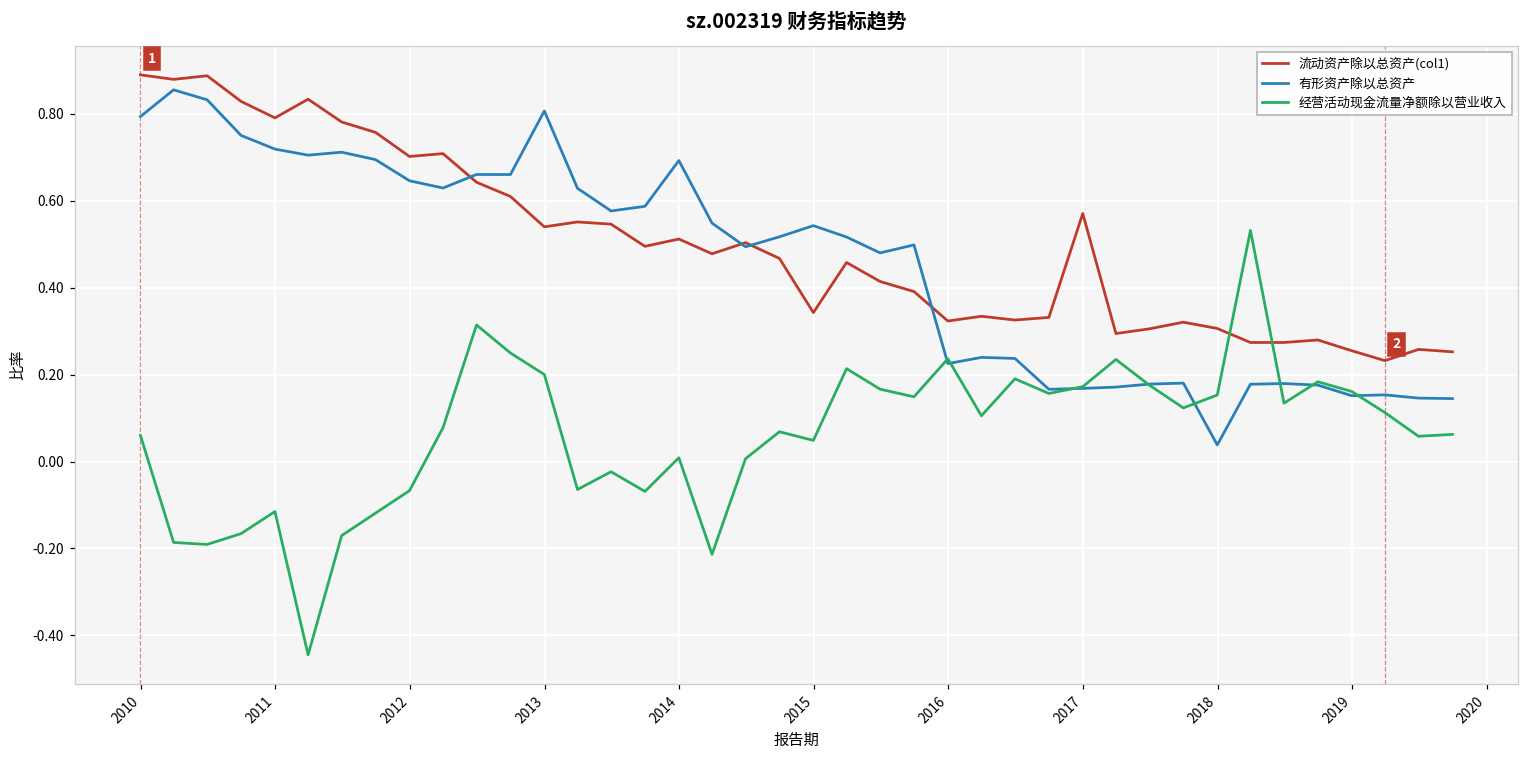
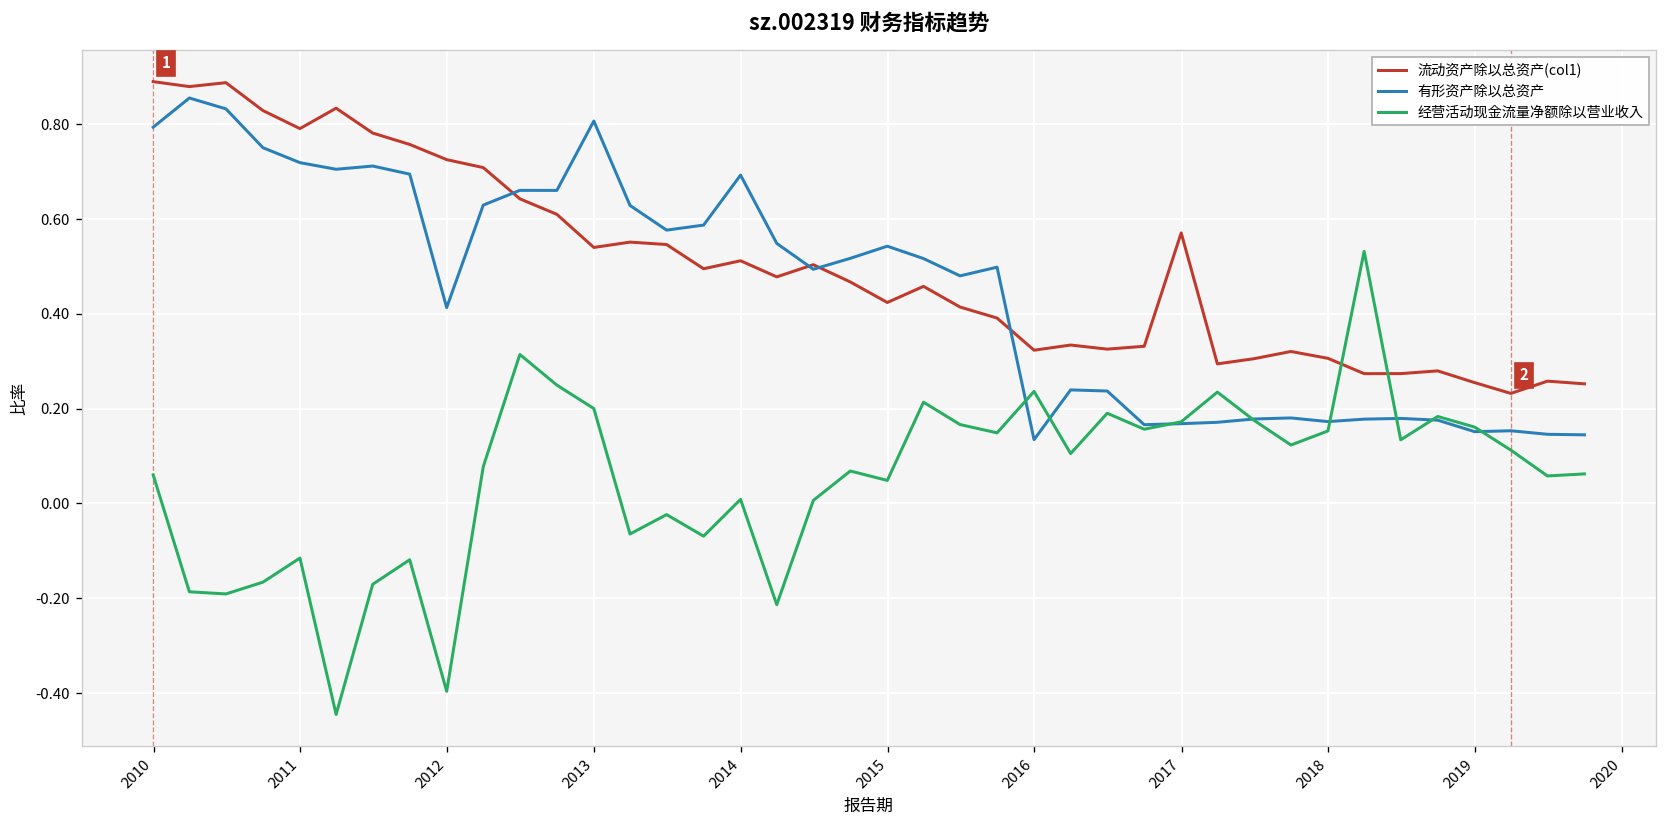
  {
    "流动资产除以总资产(col1)": {
      "2011": 0.79,
-     "2012": 0.70,
+     "2012": 0.73,
      "2013": 0.54,
      "2014": 0.51,
-     "2015": 0.34,
+     "2015": 0.42,
      "2016": 0.32,
      "2017": 0.57,
      "2018": 0.31,
      "2019": 0.25
    },
    "有形资产除以总资产": {
      "2010": 0.79,
      "2011": 0.72,
-     "2012": 0.65,
+     "2012": 0.41,
      "2013": 0.81,
      "2014": 0.69,
      "2015": 0.54,
-     "2016": 0.23,
-     "2018": 0.04,
+     "2016": 0.13,
+     "2018": 0.17,
      "2019": 0.15
    },
    "经营活动现金流量净额除以营业收入": {
      "2010": 0.06,
      "2011": -0.12,
-     "2012": -0.07,
+     "2012": -0.40,
      "2013": 0.20,
      "2014": 0.01,
      "2015": 0.05,
      "2016": 0.24,
      "2018": 0.15,
      "2019": 0.16
    }
  }
